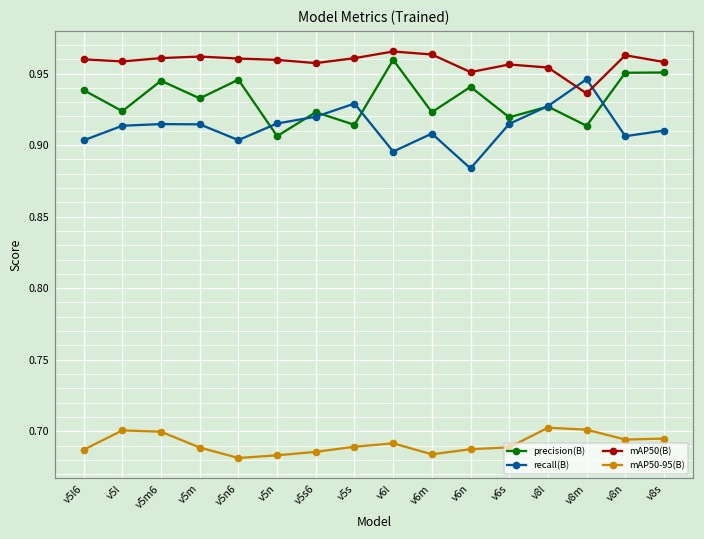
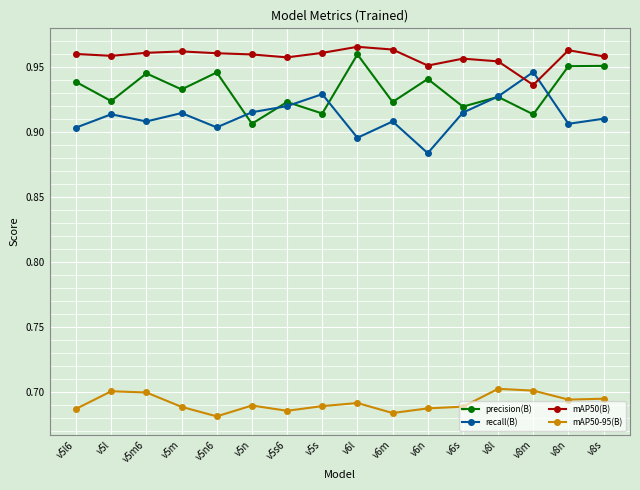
  {
    "precision(B)": {
      "v5l6": 0.938,
      "v5l": 0.924,
      "v5m6": 0.945,
      "v5m": 0.933,
      "v5n6": 0.946,
      "v5n": 0.906,
      "v5s6": 0.923,
      "v5s": 0.914,
      "v6l": 0.960,
      "v6m": 0.923,
      "v6n": 0.941,
      "v6s": 0.919,
      "v8m": 0.913,
      "v8n": 0.951,
      "v8s": 0.951
    },
    "recall(B)": {
      "v5l6": 0.903,
      "v5l": 0.914,
-     "v5m6": 0.915,
+     "v5m6": 0.908,
      "v5m": 0.914,
      "v5n6": 0.903,
      "v5n": 0.915,
      "v5s6": 0.920,
      "v5s": 0.929,
      "v6l": 0.895,
      "v6m": 0.908,
      "v6n": 0.884,
      "v6s": 0.915,
      "v8m": 0.946,
      "v8n": 0.906,
      "v8s": 0.910
    },
    "mAP50(B)": {
      "v5l6": 0.960,
      "v5l": 0.958,
      "v5m6": 0.961,
      "v5m": 0.962,
      "v5n6": 0.960,
      "v5n": 0.960,
      "v5s6": 0.957,
      "v5s": 0.961,
      "v6l": 0.965,
      "v6m": 0.963,
      "v6n": 0.951,
      "v6s": 0.956,
      "v8l": 0.954,
      "v8m": 0.936,
      "v8n": 0.963,
      "v8s": 0.958
    },
    "mAP50-95(B)": {
      "v5l6": 0.687,
      "v5l": 0.701,
      "v5m6": 0.700,
      "v5m": 0.689,
      "v5n6": 0.681,
-     "v5n": 0.683,
+     "v5n": 0.690,
      "v5s6": 0.686,
      "v5s": 0.689,
      "v6l": 0.692,
      "v6m": 0.684,
      "v6n": 0.687,
      "v8l": 0.702,
      "v8m": 0.701,
      "v8n": 0.694,
      "v8s": 0.695
    }
  }
